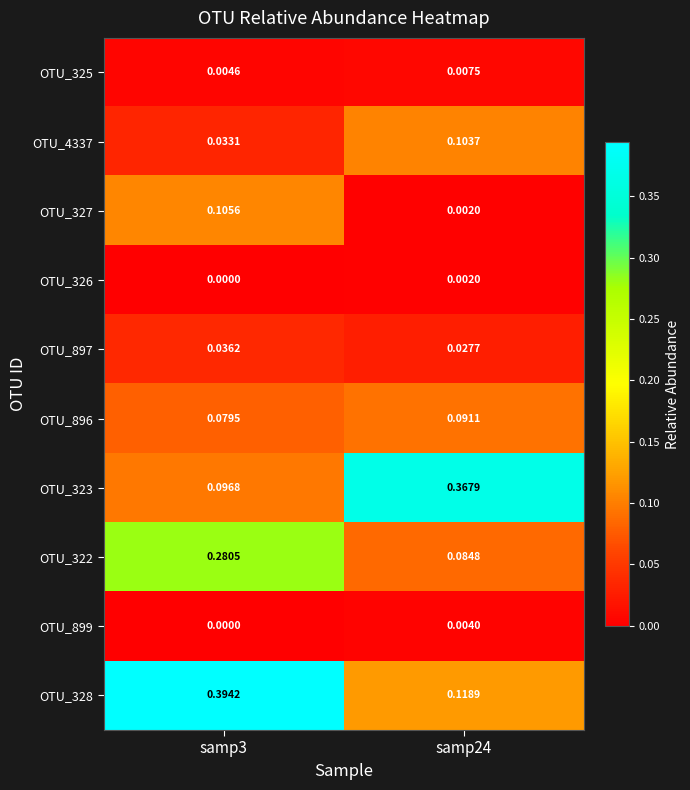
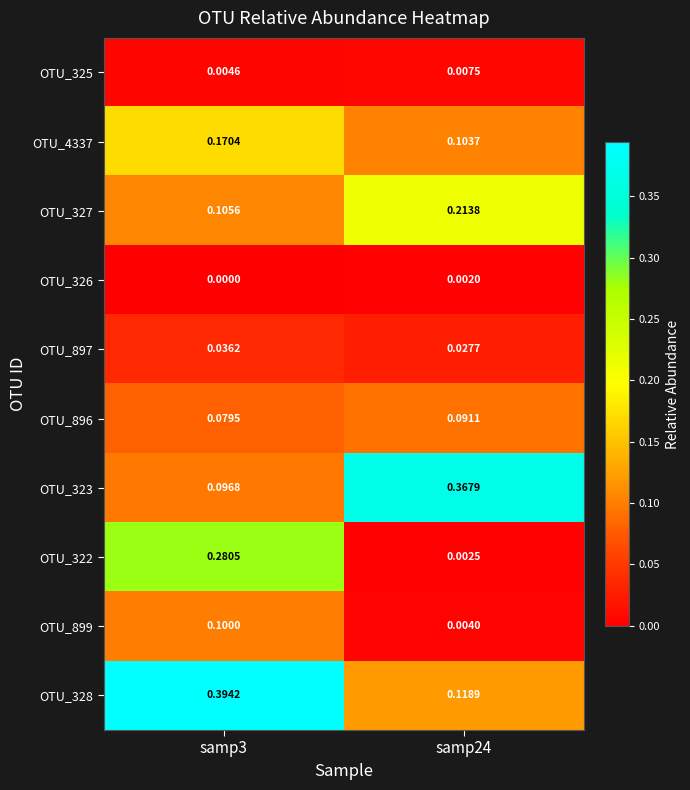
  {
    "OTU_325": {
      "samp3": 0.0046,
      "samp24": 0.0075
    },
    "OTU_4337": {
-     "samp3": 0.0331,
+     "samp3": 0.1704,
      "samp24": 0.1037
    },
    "OTU_327": {
      "samp3": 0.1056,
-     "samp24": 0.0020
+     "samp24": 0.2138
    },
    "OTU_326": {
      "samp3": 0.0000,
      "samp24": 0.0020
    },
    "OTU_897": {
      "samp3": 0.0362,
      "samp24": 0.0277
    },
    "OTU_896": {
      "samp3": 0.0795,
      "samp24": 0.0911
    },
    "OTU_323": {
      "samp3": 0.0968,
      "samp24": 0.3679
    },
    "OTU_322": {
      "samp3": 0.2805,
-     "samp24": 0.0848
+     "samp24": 0.0025
    },
    "OTU_899": {
-     "samp3": 0.0000,
+     "samp3": 0.1000,
      "samp24": 0.0040
    },
    "OTU_328": {
      "samp3": 0.3942,
      "samp24": 0.1189
    }
  }
